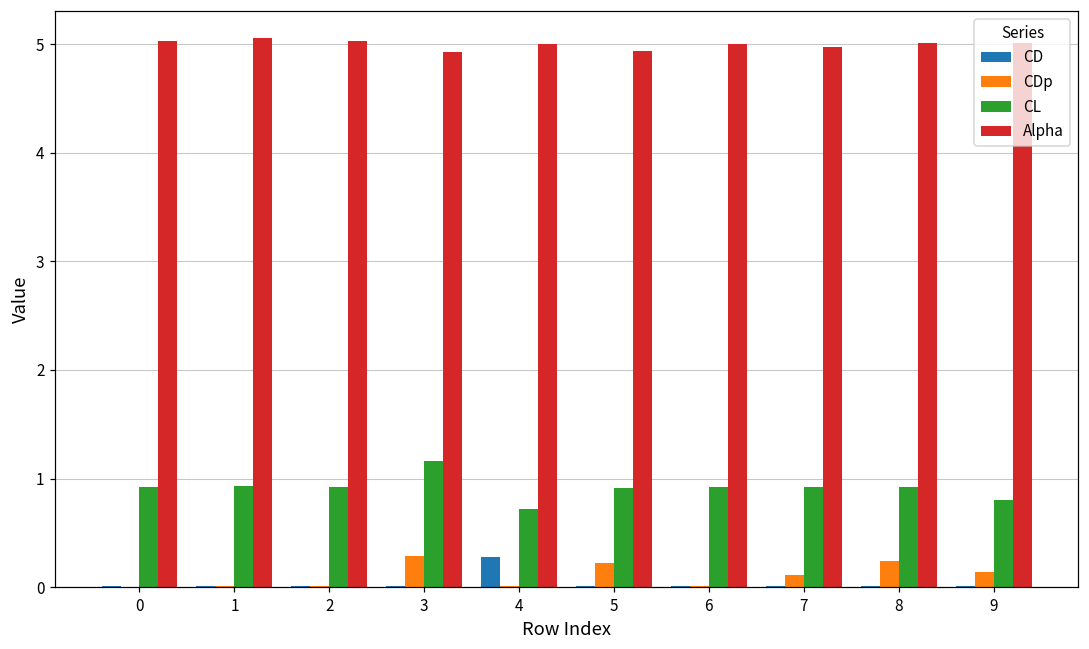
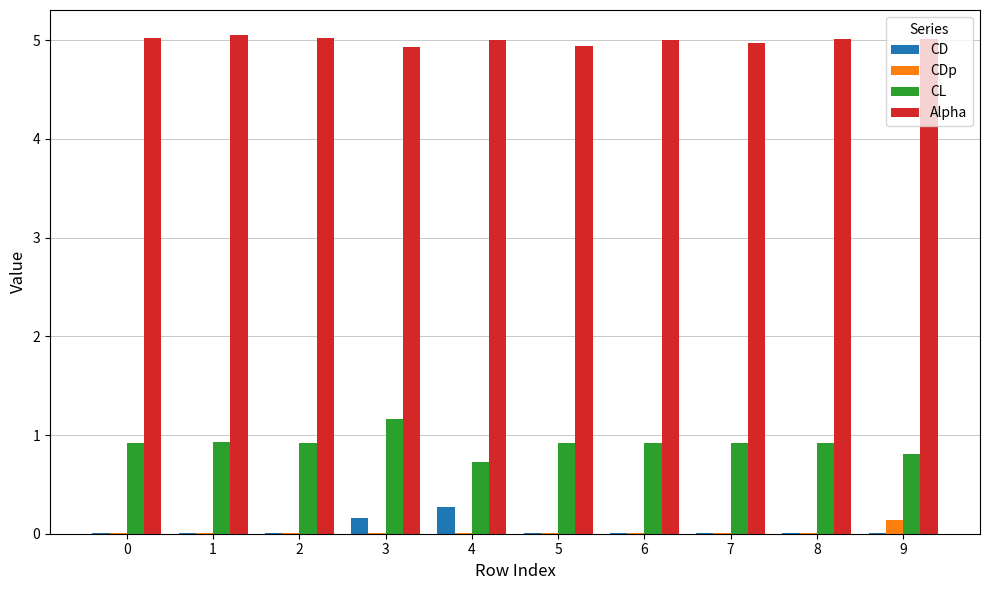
  {
    "CD": {
-     "3": 0.0,
+     "3": 0.2,
      "4": 0.3
    },
    "CDp": {
-     "3": 0.3,
-     "5": 0.2,
-     "7": 0.1,
-     "8": 0.2,
+     "3": 0.0,
+     "5": 0.0,
+     "7": 0.0,
+     "8": 0.0,
      "9": 0.1
    },
    "CL": {
      "0": 0.9,
      "1": 0.9,
      "2": 0.9,
      "3": 1.2,
      "4": 0.7,
      "5": 0.9,
      "6": 0.9,
      "7": 0.9,
      "8": 0.9,
      "9": 0.8
    },
    "Alpha": {
      "0": 5.0,
      "1": 5.1,
      "2": 5.0,
      "3": 4.9,
      "4": 5.0,
      "5": 4.9,
      "6": 5.0,
      "7": 5.0,
      "8": 5.0
    }
  }
